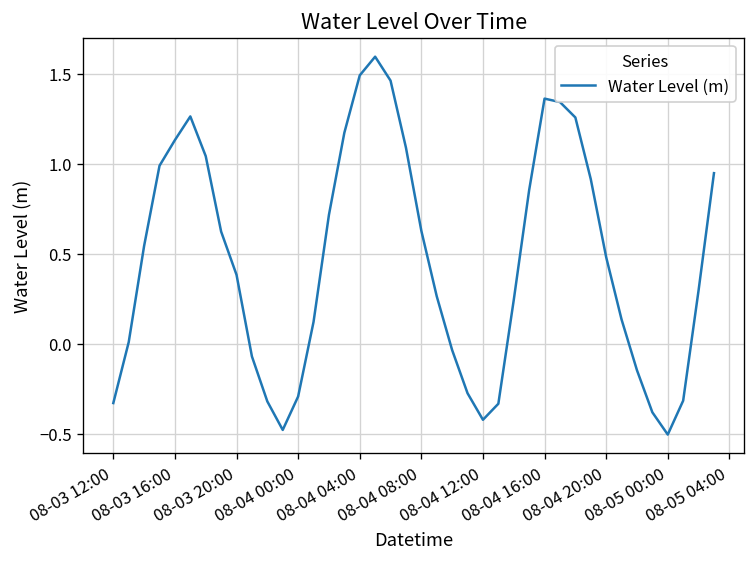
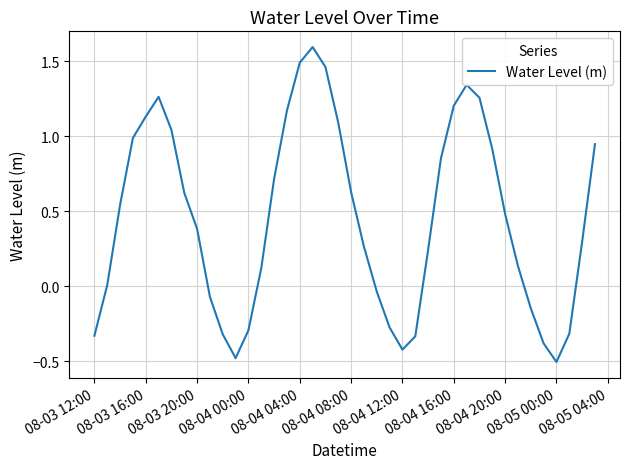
  {
    "08-03 12:00": -0.33,
    "08-03 16:00": 1.13,
    "08-03 20:00": 0.38,
    "08-04 00:00": -0.29,
    "08-04 04:00": 1.49,
    "08-04 08:00": 0.63,
    "08-04 12:00": -0.42,
-   "08-04 16:00": 1.36,
+   "08-04 16:00": 1.20,
    "08-04 20:00": 0.48,
    "08-05 00:00": -0.50
  }
